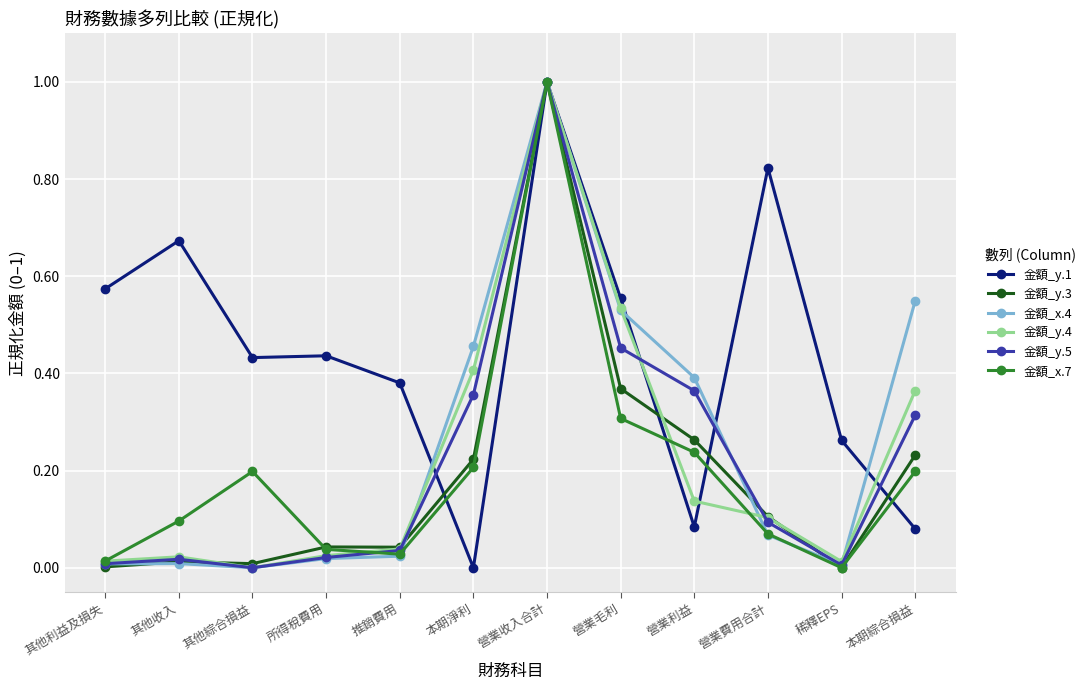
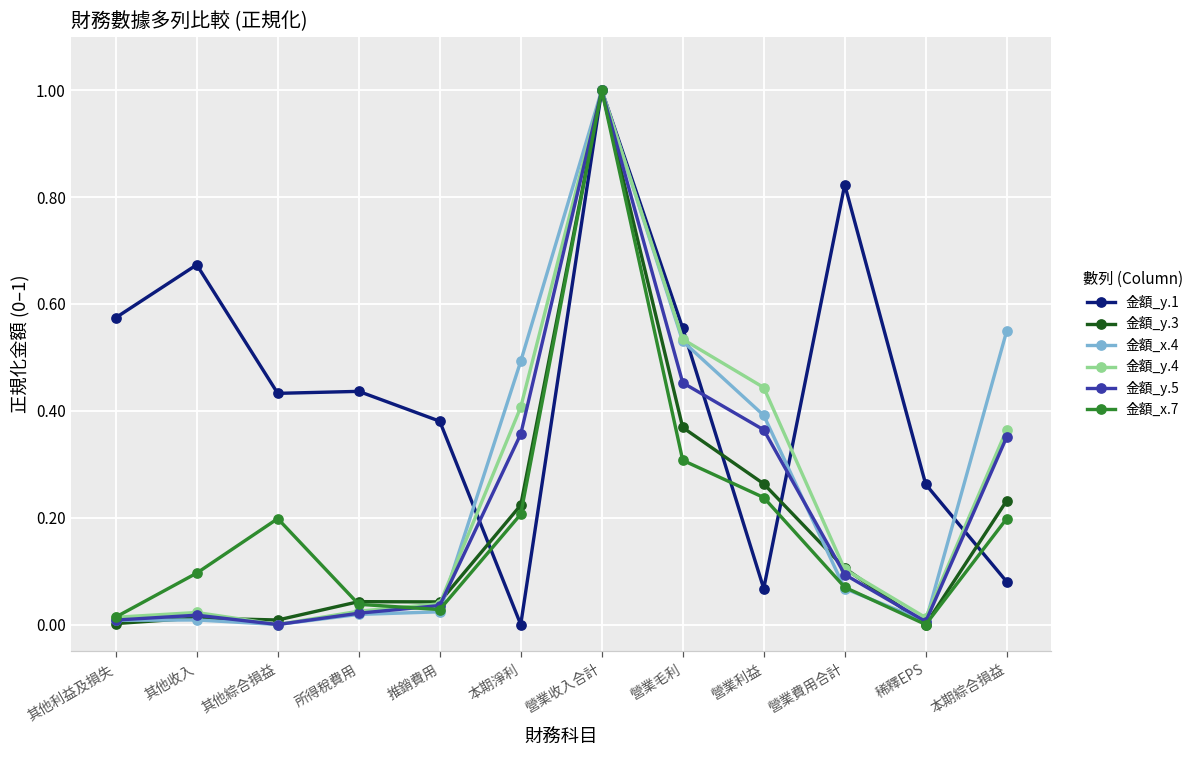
  {
    "金額_y.1": {
      "其他利益及損失": 0.57,
      "其他收入": 0.67,
      "其他綜合損益": 0.43,
      "所得稅費用": 0.44,
      "推銷費用": 0.38,
      "本期淨利": 0.00,
      "營業毛利": 0.55,
-     "營業利益": 0.08,
+     "營業利益": 0.07,
      "營業費用合計": 0.82,
      "稀釋EPS": 0.26,
      "本期綜合損益": 0.08
    },
    "金額_x.4": {
-     "本期淨利": 0.46,
+     "本期淨利": 0.49,
      "營業利益": 0.39,
      "本期綜合損益": 0.55
    },
    "金額_y.4": {
      "本期淨利": 0.41,
-     "營業利益": 0.14,
+     "營業利益": 0.44,
      "稀釋EPS": 0.01,
      "本期綜合損益": 0.36
    },
    "金額_y.5": {
      "本期淨利": 0.36,
      "營業毛利": 0.45,
      "營業利益": 0.36,
      "營業費用合計": 0.09,
-     "本期綜合損益": 0.31
+     "本期綜合損益": 0.35
    }
  }
